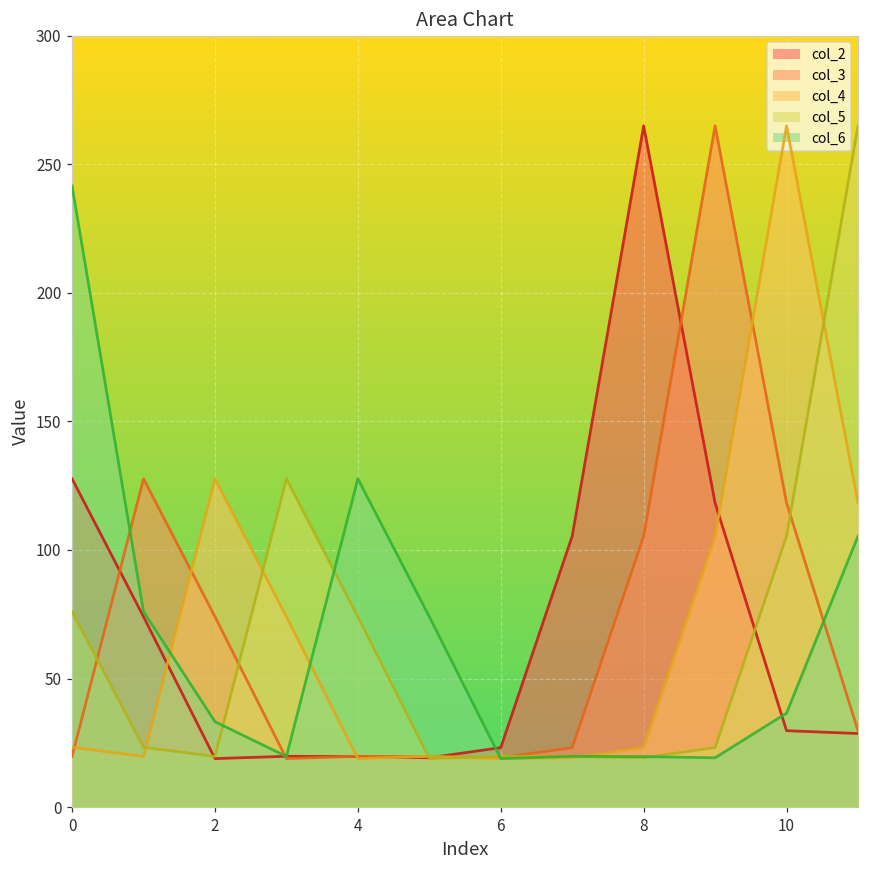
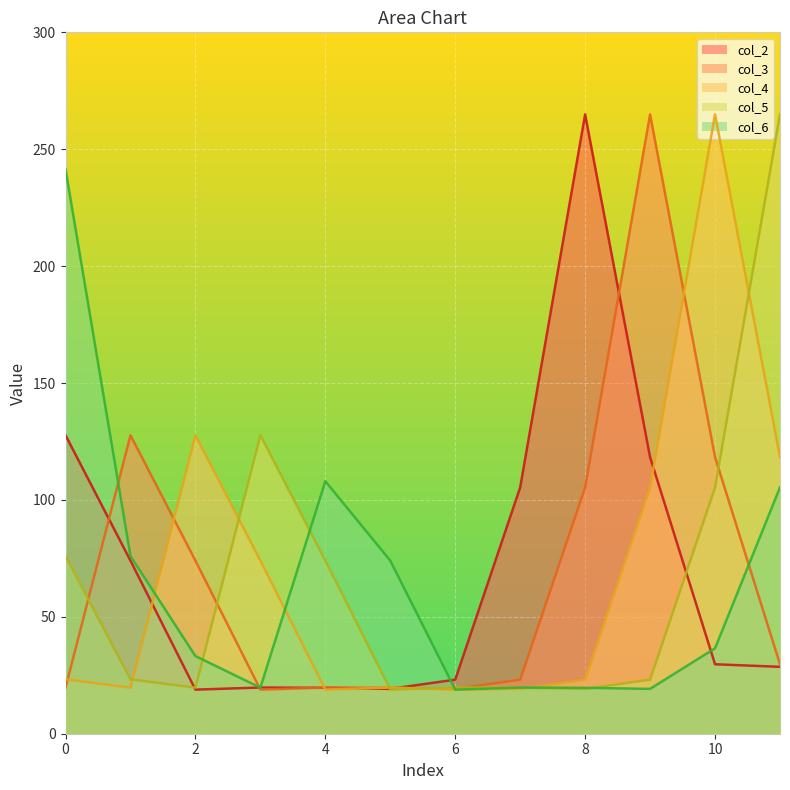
  {
    "col_6": {
      "0": 242,
      "2": 33,
-     "4": 128,
+     "4": 108,
      "10": 37
    }
  }
